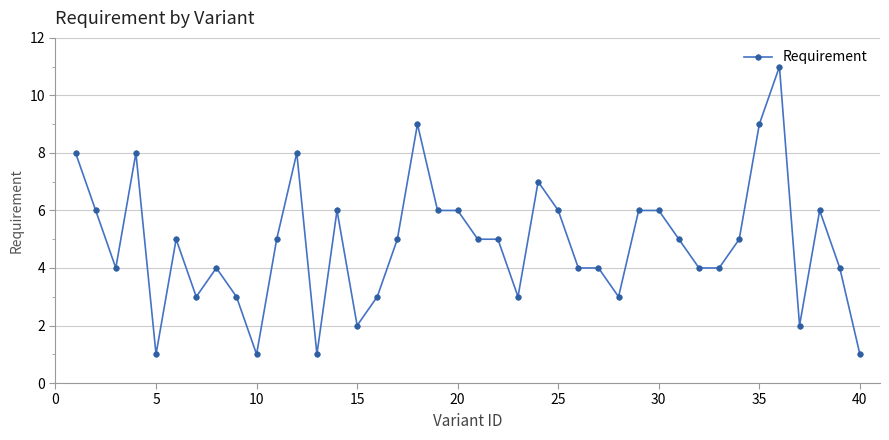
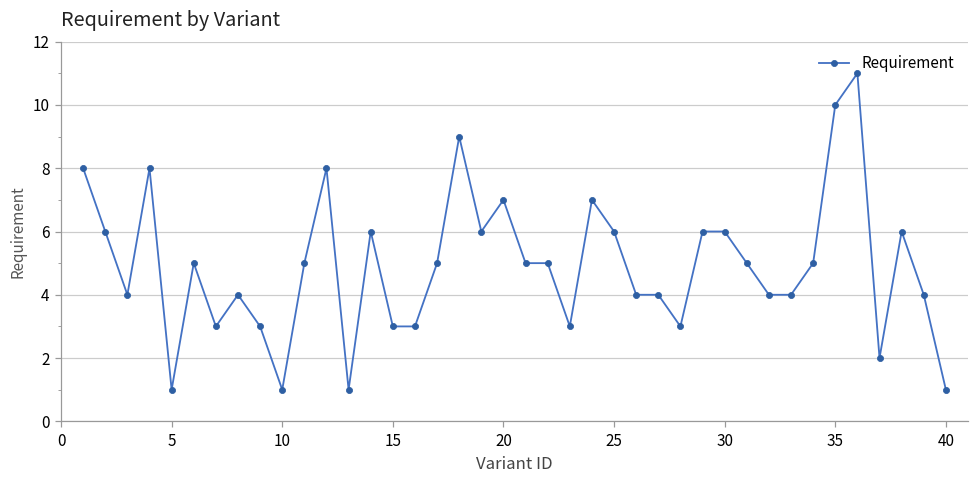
  {
    "5": 1,
    "10": 1,
-   "15": 2,
-   "20": 6,
+   "15": 3,
+   "20": 7,
    "25": 6,
    "30": 6,
-   "35": 9,
+   "35": 10,
    "40": 1
  }
